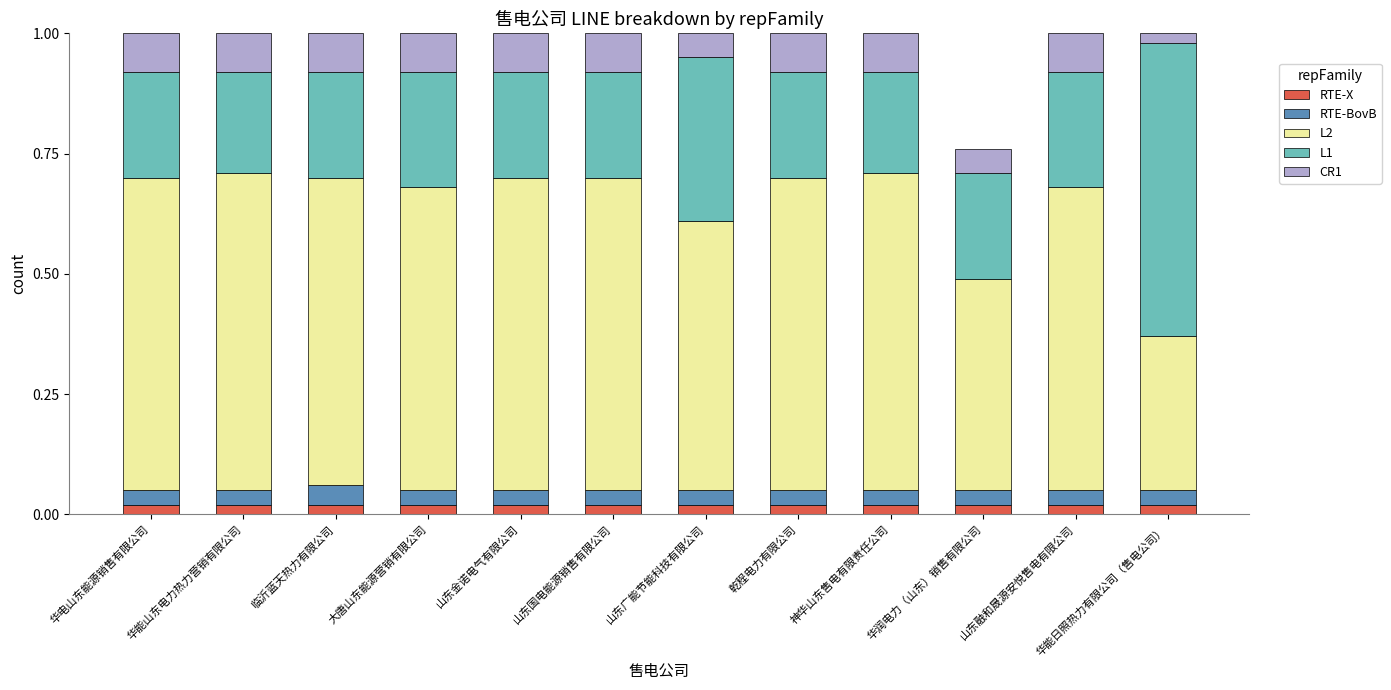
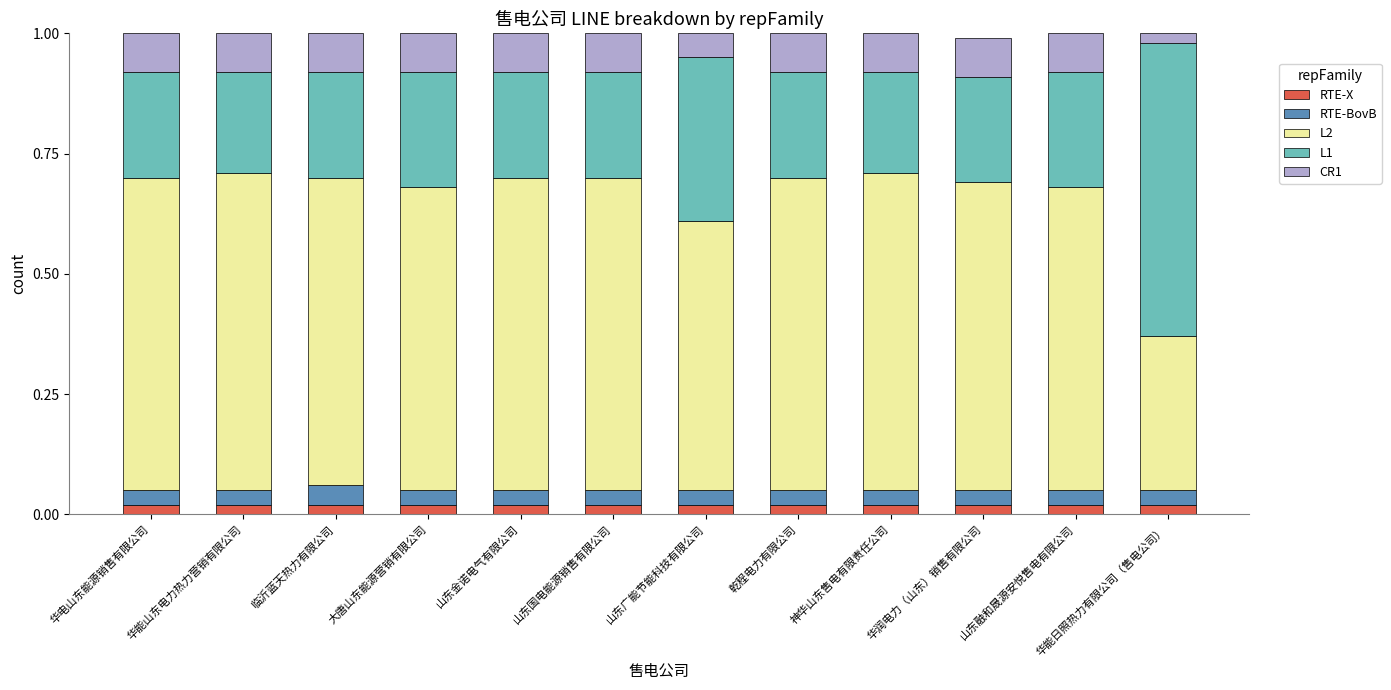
  {
    "RTE-X": {
      "华电山东能源销售有限公司": 0.02,
      "华能山东电力热力营销有限公司": 0.02,
      "临沂蓝天热力有限公司": 0.02,
      "大唐山东能源营销有限公司": 0.02,
      "山东金诺电气有限公司": 0.02,
      "山东国电能源销售有限公司": 0.02,
      "山东广能节能科技有限公司": 0.02,
      "乾程电力有限公司": 0.02,
      "神华山东售电有限责任公司": 0.02,
      "华润电力（山东）销售有限公司": 0.02,
      "山东融和晟源安悦售电有限公司": 0.02,
      "华能日照热力有限公司（售电公司）": 0.02
    },
    "L2": {
      "华电山东能源销售有限公司": 0.65,
      "华能山东电力热力营销有限公司": 0.66,
      "临沂蓝天热力有限公司": 0.64,
      "大唐山东能源营销有限公司": 0.63,
      "山东金诺电气有限公司": 0.65,
      "山东国电能源销售有限公司": 0.65,
      "山东广能节能科技有限公司": 0.56,
      "乾程电力有限公司": 0.65,
      "神华山东售电有限责任公司": 0.66,
-     "华润电力（山东）销售有限公司": 0.44,
+     "华润电力（山东）销售有限公司": 0.64,
      "山东融和晟源安悦售电有限公司": 0.63,
      "华能日照热力有限公司（售电公司）": 0.32
    },
    "CR1": {
      "华电山东能源销售有限公司": 0.08,
      "华能山东电力热力营销有限公司": 0.08,
      "临沂蓝天热力有限公司": 0.08,
      "大唐山东能源营销有限公司": 0.08,
      "山东金诺电气有限公司": 0.08,
      "山东国电能源销售有限公司": 0.08,
      "山东广能节能科技有限公司": 0.05,
      "乾程电力有限公司": 0.08,
      "神华山东售电有限责任公司": 0.08,
-     "华润电力（山东）销售有限公司": 0.05,
+     "华润电力（山东）销售有限公司": 0.08,
      "山东融和晟源安悦售电有限公司": 0.08,
      "华能日照热力有限公司（售电公司）": 0.02
    }
  }
